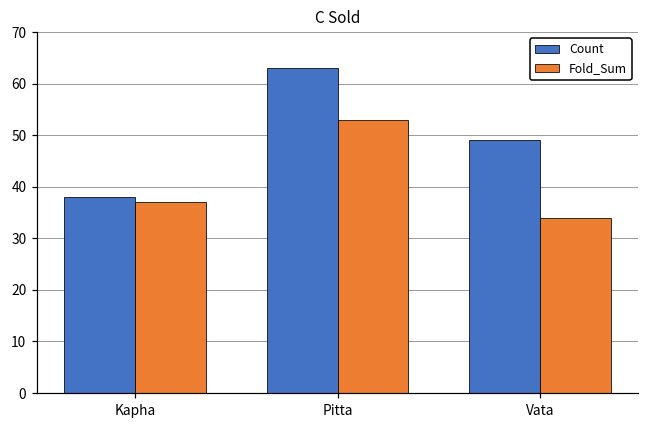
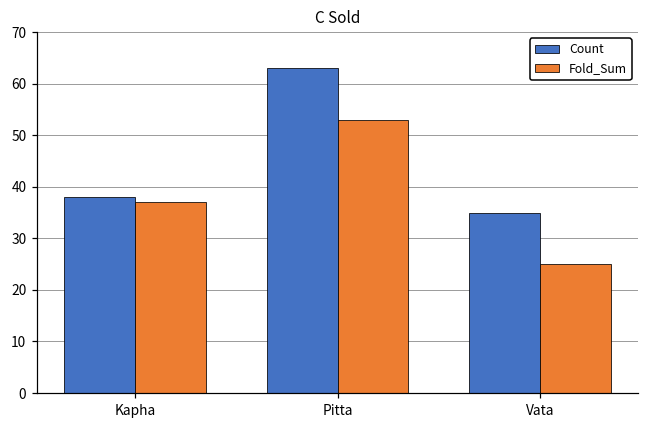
  {
    "Count": {
      "Kapha": 38,
      "Pitta": 63,
-     "Vata": 49
+     "Vata": 35
    },
    "Fold_Sum": {
      "Kapha": 37,
      "Pitta": 53,
-     "Vata": 34
+     "Vata": 25
    }
  }
